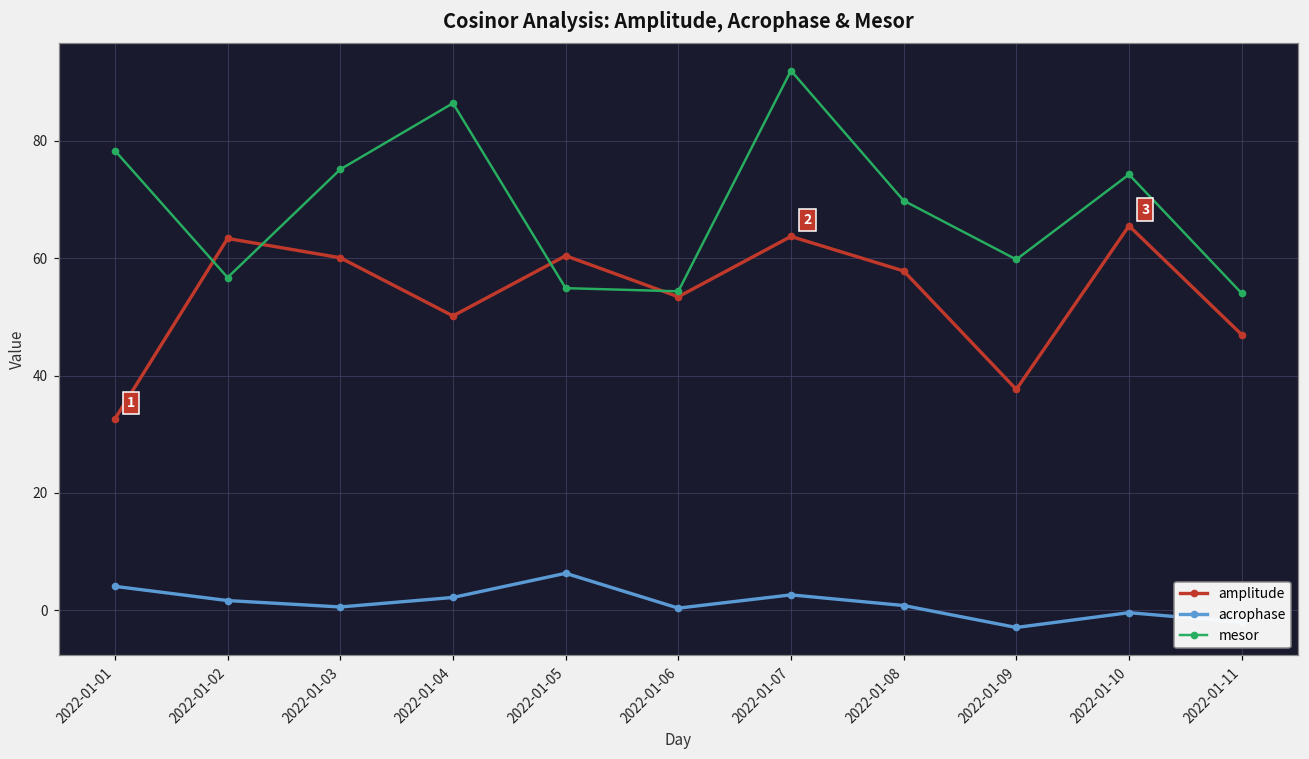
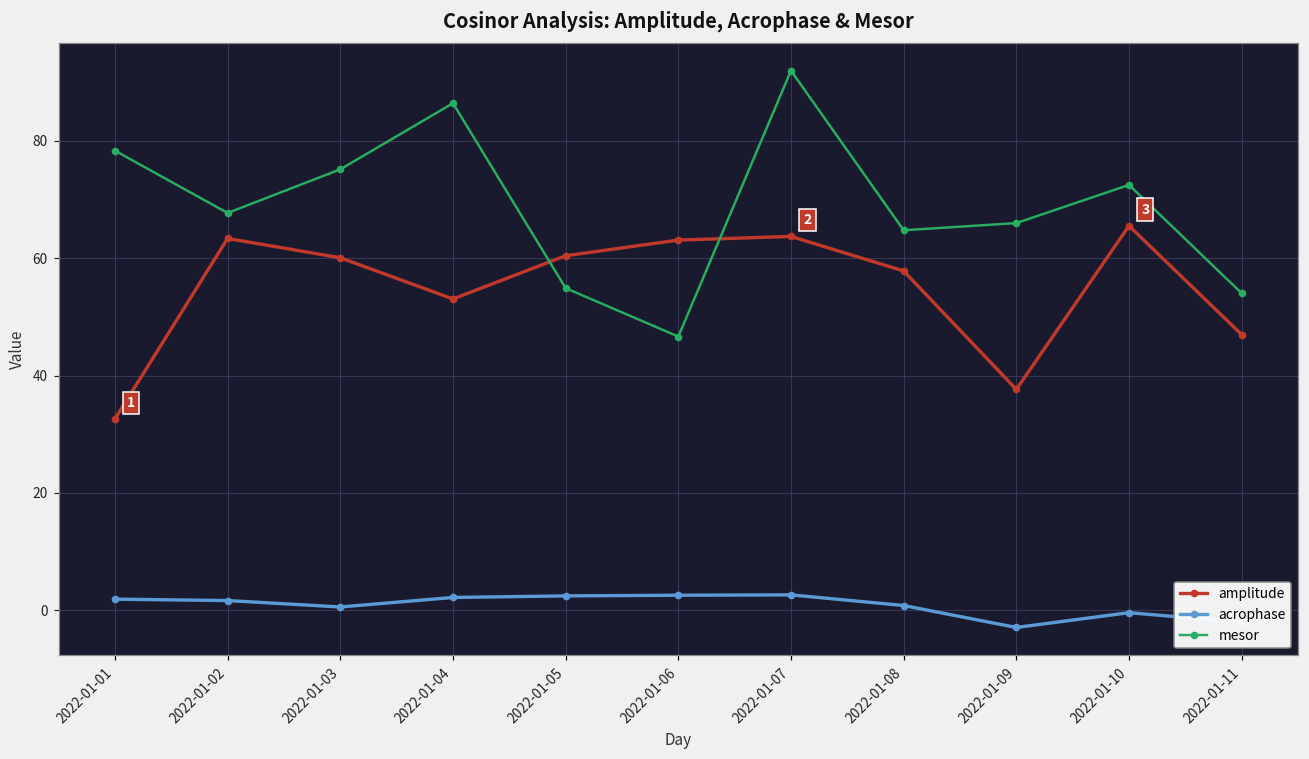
  {
    "amplitude": {
      "2022-01-02": 63,
      "2022-01-03": 60,
-     "2022-01-04": 50,
+     "2022-01-04": 53,
      "2022-01-05": 60,
-     "2022-01-06": 53,
+     "2022-01-06": 63,
      "2022-01-08": 58,
      "2022-01-09": 38,
      "2022-01-11": 47
    },
    "acrophase": {
-     "2022-01-01": 4,
+     "2022-01-01": 2,
      "2022-01-02": 2,
      "2022-01-03": 1,
      "2022-01-04": 2,
-     "2022-01-05": 6,
-     "2022-01-06": 0,
+     "2022-01-05": 2,
+     "2022-01-06": 3,
      "2022-01-07": 3,
      "2022-01-08": 1,
      "2022-01-09": -3,
      "2022-01-10": 0
    },
    "mesor": {
      "2022-01-01": 78,
-     "2022-01-02": 57,
+     "2022-01-02": 68,
      "2022-01-03": 75,
      "2022-01-04": 86,
      "2022-01-05": 55,
-     "2022-01-06": 54,
+     "2022-01-06": 47,
      "2022-01-07": 92,
-     "2022-01-08": 70,
-     "2022-01-09": 60,
-     "2022-01-10": 74,
+     "2022-01-08": 65,
+     "2022-01-09": 66,
+     "2022-01-10": 72,
      "2022-01-11": 54
    }
  }
